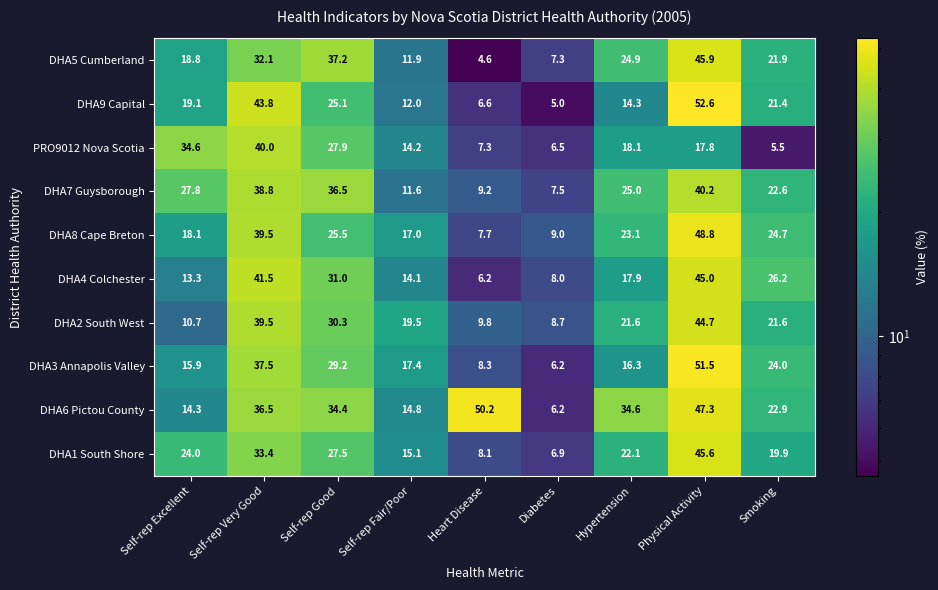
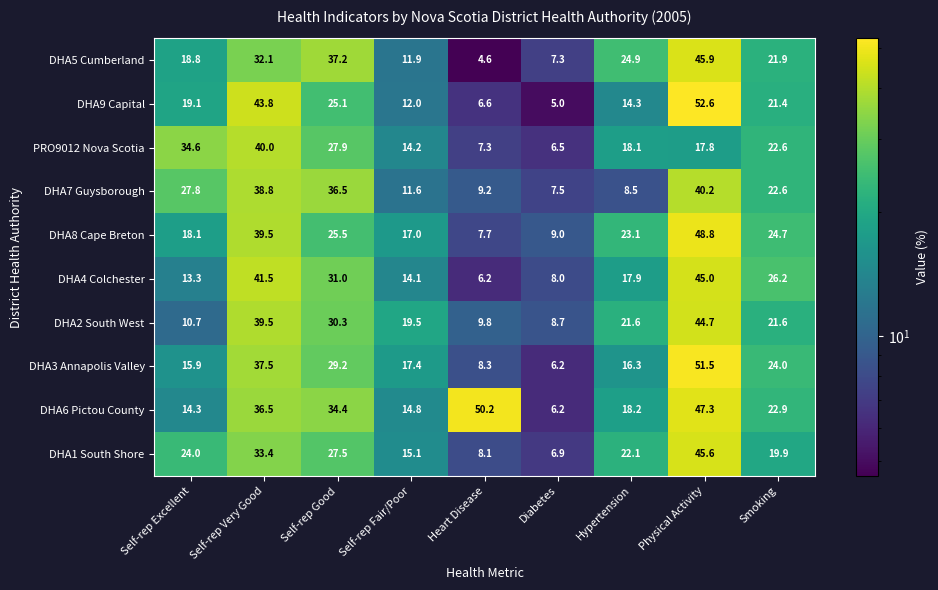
  {
    "DHA5 Cumberland": {
      "Self-rep Excellent": 18.8,
      "Self-rep Very Good": 32.1,
      "Self-rep Good": 37.2,
      "Self-rep Fair/Poor": 11.9,
      "Heart Disease": 4.6,
      "Diabetes": 7.3,
      "Hypertension": 24.9,
      "Physical Activity": 45.9,
      "Smoking": 21.9
    },
    "DHA9 Capital": {
      "Self-rep Excellent": 19.1,
      "Self-rep Very Good": 43.8,
      "Self-rep Good": 25.1,
      "Self-rep Fair/Poor": 12.0,
      "Heart Disease": 6.6,
      "Diabetes": 5.0,
      "Hypertension": 14.3,
      "Physical Activity": 52.6,
      "Smoking": 21.4
    },
    "PRO9012 Nova Scotia": {
      "Self-rep Excellent": 34.6,
      "Self-rep Very Good": 40.0,
      "Self-rep Good": 27.9,
      "Self-rep Fair/Poor": 14.2,
      "Heart Disease": 7.3,
      "Diabetes": 6.5,
      "Hypertension": 18.1,
      "Physical Activity": 17.8,
-     "Smoking": 5.5
+     "Smoking": 22.6
    },
    "DHA7 Guysborough": {
      "Self-rep Excellent": 27.8,
      "Self-rep Very Good": 38.8,
      "Self-rep Good": 36.5,
      "Self-rep Fair/Poor": 11.6,
      "Heart Disease": 9.2,
      "Diabetes": 7.5,
-     "Hypertension": 25.0,
+     "Hypertension": 8.5,
      "Physical Activity": 40.2,
      "Smoking": 22.6
    },
    "DHA8 Cape Breton": {
      "Self-rep Excellent": 18.1,
      "Self-rep Very Good": 39.5,
      "Self-rep Good": 25.5,
      "Self-rep Fair/Poor": 17.0,
      "Heart Disease": 7.7,
      "Diabetes": 9.0,
      "Hypertension": 23.1,
      "Physical Activity": 48.8,
      "Smoking": 24.7
    },
    "DHA4 Colchester": {
      "Self-rep Excellent": 13.3,
      "Self-rep Very Good": 41.5,
      "Self-rep Good": 31.0,
      "Self-rep Fair/Poor": 14.1,
      "Heart Disease": 6.2,
      "Diabetes": 8.0,
      "Hypertension": 17.9,
      "Physical Activity": 45.0,
      "Smoking": 26.2
    },
    "DHA2 South West": {
      "Self-rep Excellent": 10.7,
      "Self-rep Very Good": 39.5,
      "Self-rep Good": 30.3,
      "Self-rep Fair/Poor": 19.5,
      "Heart Disease": 9.8,
      "Diabetes": 8.7,
      "Hypertension": 21.6,
      "Physical Activity": 44.7,
      "Smoking": 21.6
    },
    "DHA3 Annapolis Valley": {
      "Self-rep Excellent": 15.9,
      "Self-rep Very Good": 37.5,
      "Self-rep Good": 29.2,
      "Self-rep Fair/Poor": 17.4,
      "Heart Disease": 8.3,
      "Diabetes": 6.2,
      "Hypertension": 16.3,
      "Physical Activity": 51.5,
      "Smoking": 24.0
    },
    "DHA6 Pictou County": {
      "Self-rep Excellent": 14.3,
      "Self-rep Very Good": 36.5,
      "Self-rep Good": 34.4,
      "Self-rep Fair/Poor": 14.8,
      "Heart Disease": 50.2,
      "Diabetes": 6.2,
-     "Hypertension": 34.6,
+     "Hypertension": 18.2,
      "Physical Activity": 47.3,
      "Smoking": 22.9
    },
    "DHA1 South Shore": {
      "Self-rep Excellent": 24.0,
      "Self-rep Very Good": 33.4,
      "Self-rep Good": 27.5,
      "Self-rep Fair/Poor": 15.1,
      "Heart Disease": 8.1,
      "Diabetes": 6.9,
      "Hypertension": 22.1,
      "Physical Activity": 45.6,
      "Smoking": 19.9
    }
  }
